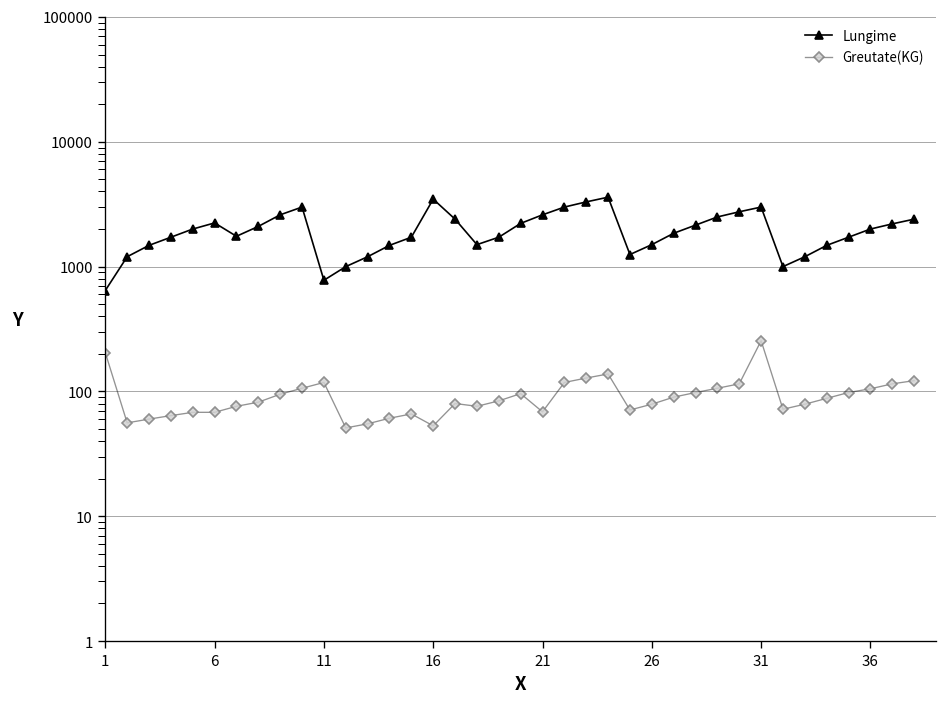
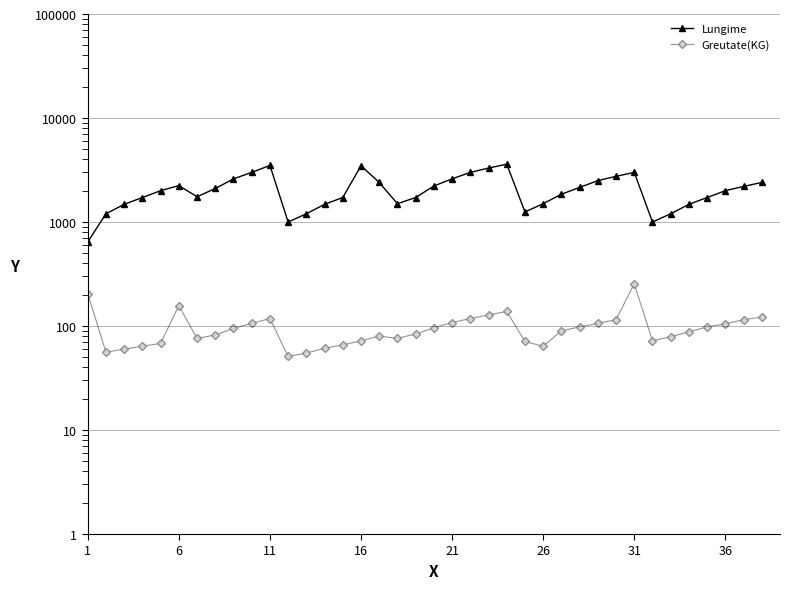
  {
    "Lungime": {
      "1": 600,
      "6": 2200,
-     "11": 800,
+     "11": 3500,
      "16": 3500,
      "21": 2600,
      "26": 1500,
      "31": 3000,
      "36": 2000
    },
    "Greutate(KG)": {
      "1": 200,
-     "6": 70,
+     "6": 160,
      "11": 120,
-     "16": 50,
-     "21": 70,
-     "26": 80,
+     "16": 70,
+     "21": 110,
+     "26": 60,
      "31": 250,
      "36": 110
    }
  }
